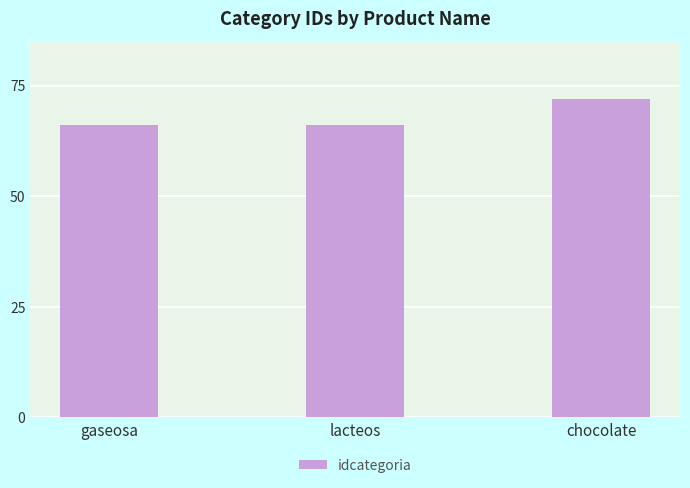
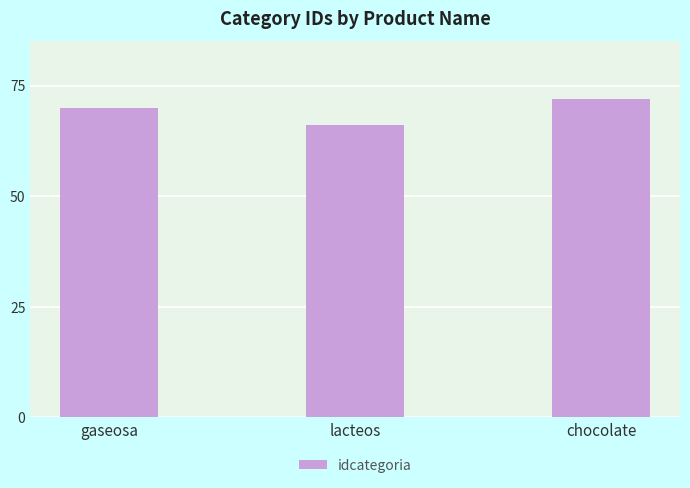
  {
-   "gaseosa": 66,
+   "gaseosa": 70,
    "lacteos": 66,
    "chocolate": 72
  }
